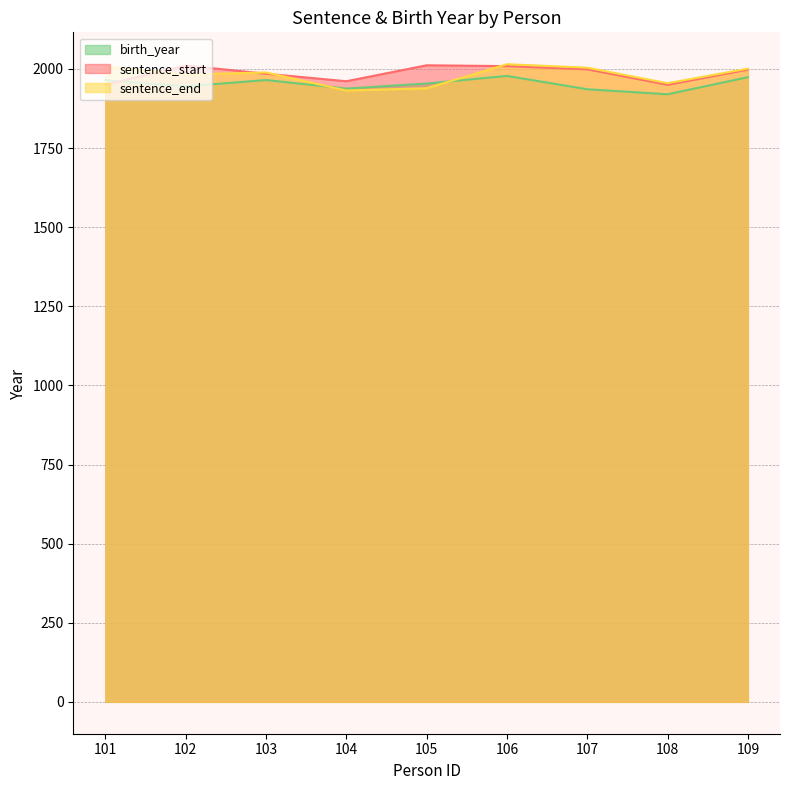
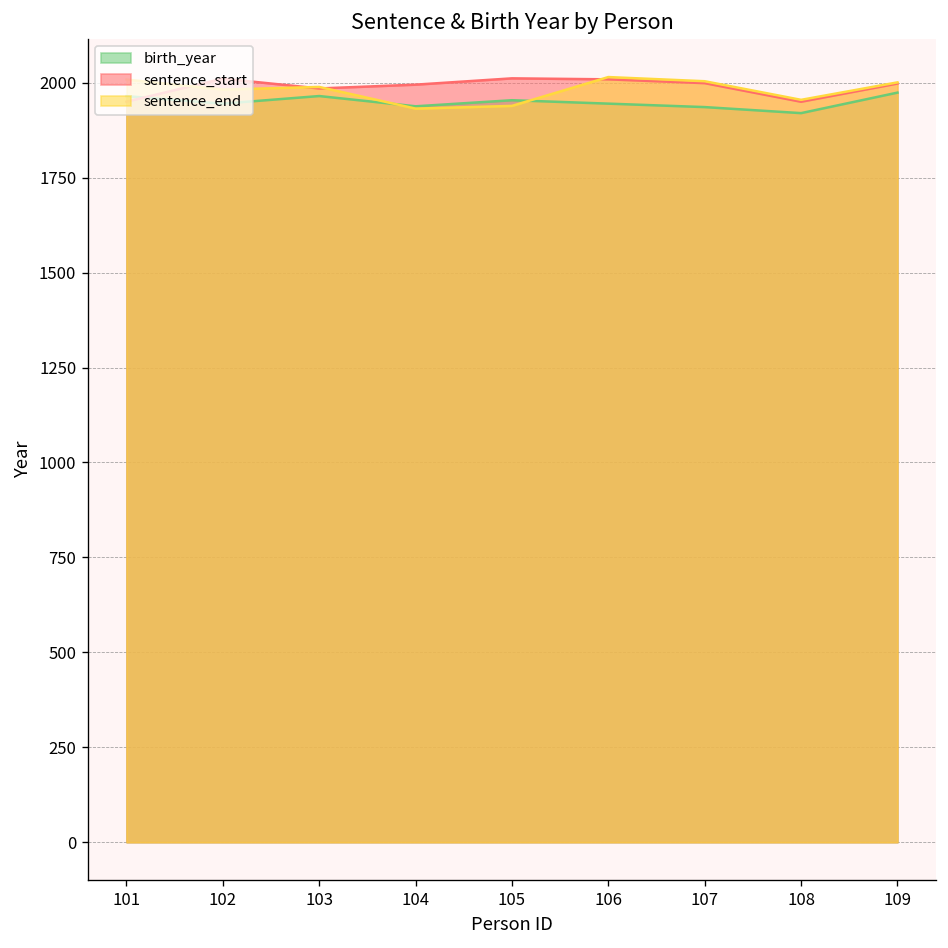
  {
    "birth_year": {
      "103": 1970,
      "105": 1950,
-     "106": 1980,
+     "106": 1950,
      "107": 1940,
      "108": 1920,
      "109": 1970
    },
    "sentence_start": {
-     "104": 1960,
+     "104": 2000,
      "105": 2010
    },
    "sentence_end": {
      "105": 1940
    }
  }
